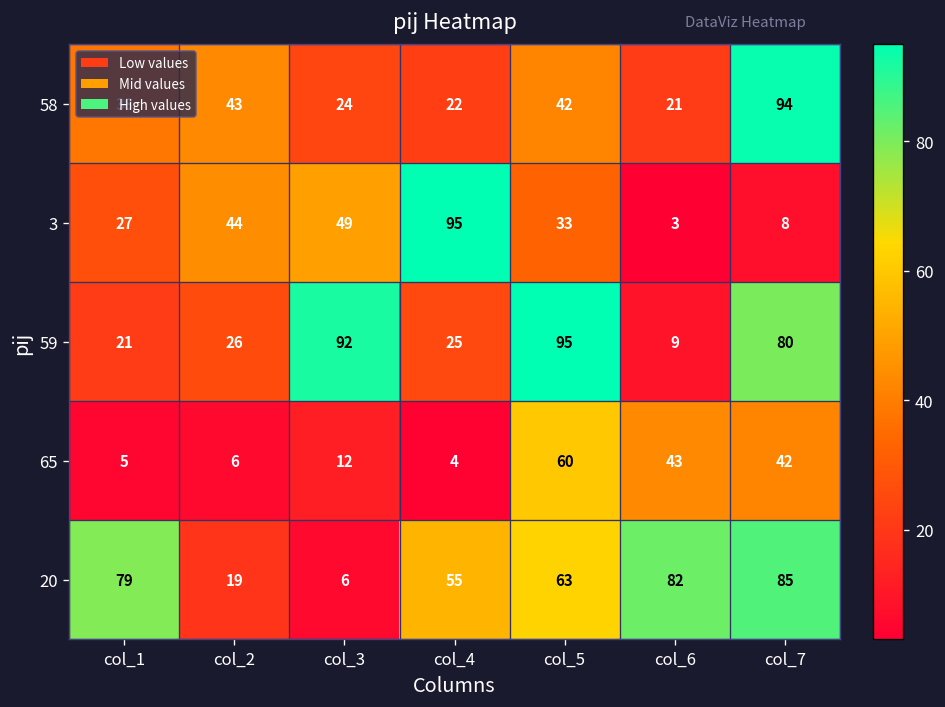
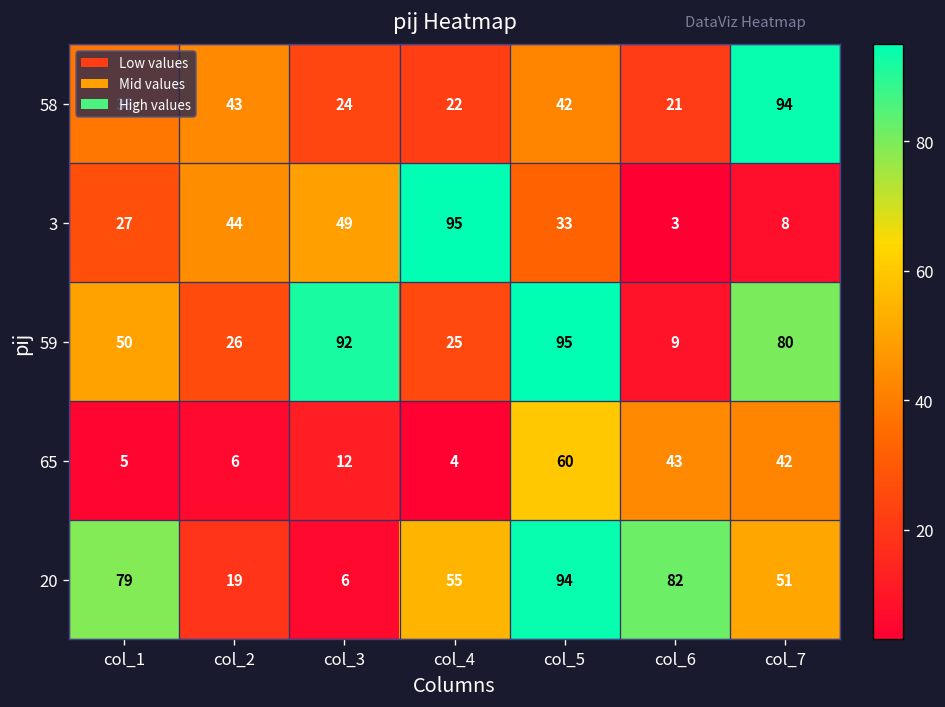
  {
    "58": {
      "col_2": 43,
      "col_3": 24,
      "col_4": 22,
      "col_5": 42,
      "col_6": 21,
      "col_7": 94
    },
    "3": {
      "col_1": 27,
      "col_2": 44,
      "col_3": 49,
      "col_4": 95,
      "col_5": 33,
      "col_6": 3,
      "col_7": 8
    },
    "59": {
-     "col_1": 21,
+     "col_1": 50,
      "col_2": 26,
      "col_3": 92,
      "col_4": 25,
      "col_5": 95,
      "col_6": 9,
      "col_7": 80
    },
    "65": {
      "col_1": 5,
      "col_2": 6,
      "col_3": 12,
      "col_4": 4,
      "col_5": 60,
      "col_6": 43,
      "col_7": 42
    },
    "20": {
      "col_1": 79,
      "col_2": 19,
      "col_3": 6,
      "col_4": 55,
-     "col_5": 63,
+     "col_5": 94,
      "col_6": 82,
-     "col_7": 85
+     "col_7": 51
    }
  }
